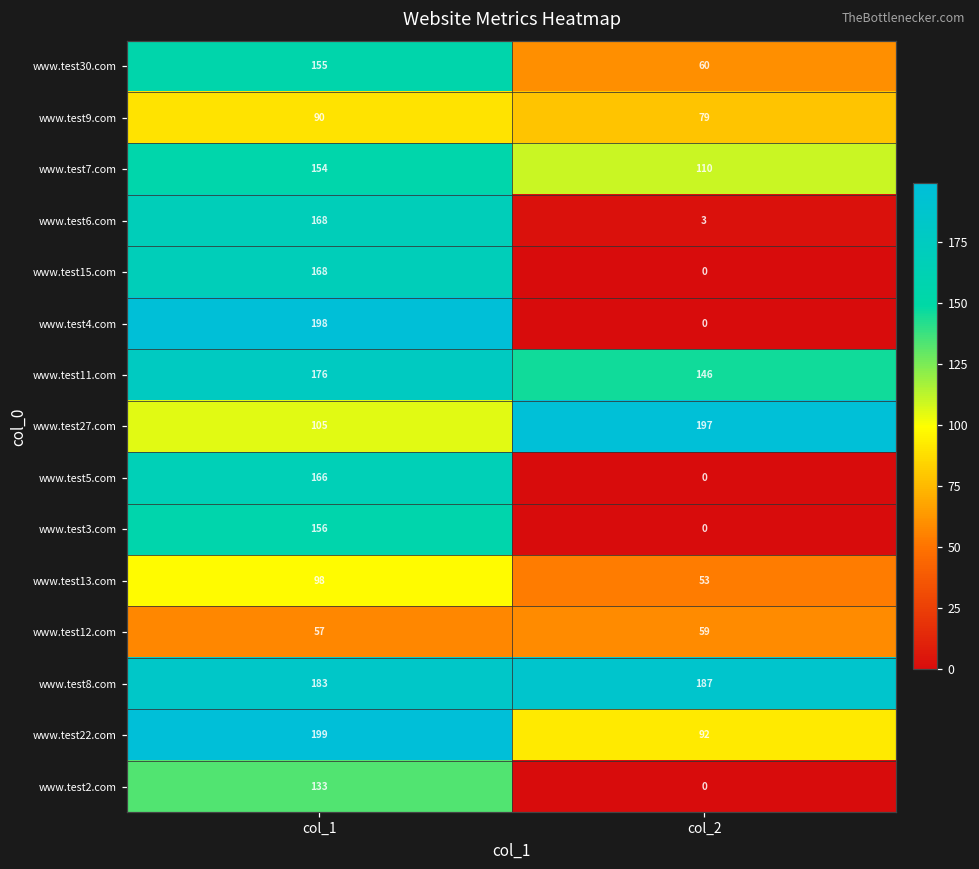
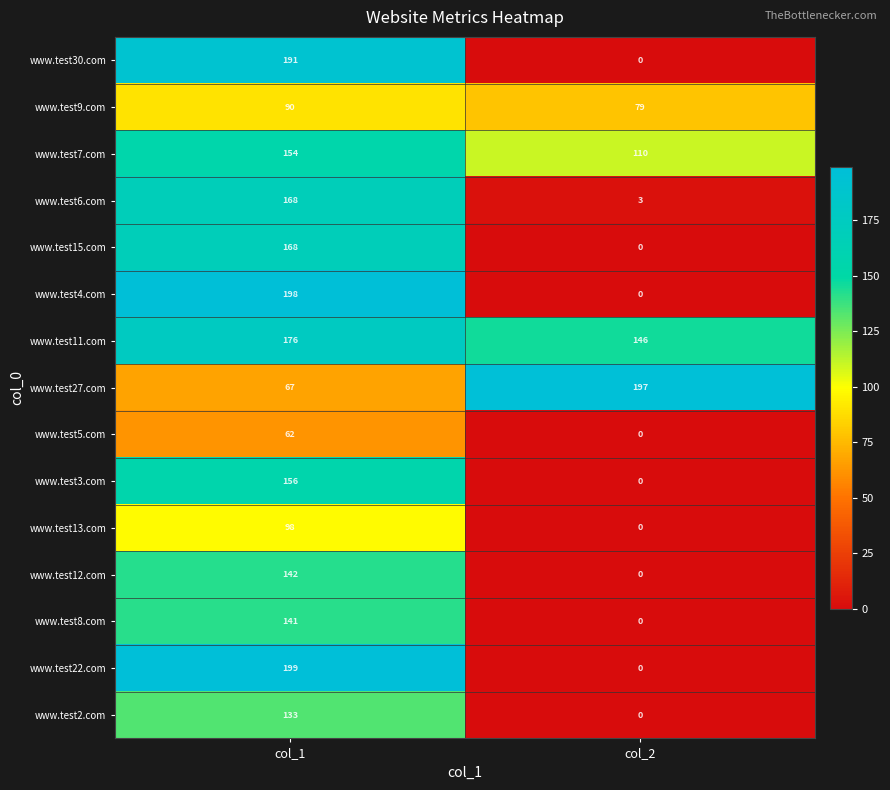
  {
    "www.test30.com": {
-     "col_1": 155,
-     "col_2": 60
+     "col_1": 191,
+     "col_2": 0
    },
    "www.test9.com": {
      "col_1": 90,
      "col_2": 79
    },
    "www.test7.com": {
      "col_1": 154,
      "col_2": 110
    },
    "www.test6.com": {
      "col_1": 168,
      "col_2": 3
    },
    "www.test15.com": {
      "col_1": 168,
      "col_2": 0
    },
    "www.test4.com": {
      "col_1": 198,
      "col_2": 0
    },
    "www.test11.com": {
      "col_1": 176,
      "col_2": 146
    },
    "www.test27.com": {
-     "col_1": 105,
+     "col_1": 67,
      "col_2": 197
    },
    "www.test5.com": {
-     "col_1": 166,
+     "col_1": 62,
      "col_2": 0
    },
    "www.test3.com": {
      "col_1": 156,
      "col_2": 0
    },
    "www.test13.com": {
      "col_1": 98,
-     "col_2": 53
+     "col_2": 0
    },
    "www.test12.com": {
-     "col_1": 57,
-     "col_2": 59
+     "col_1": 142,
+     "col_2": 0
    },
    "www.test8.com": {
-     "col_1": 183,
-     "col_2": 187
+     "col_1": 141,
+     "col_2": 0
    },
    "www.test22.com": {
      "col_1": 199,
-     "col_2": 92
+     "col_2": 0
    },
    "www.test2.com": {
      "col_1": 133,
      "col_2": 0
    }
  }
